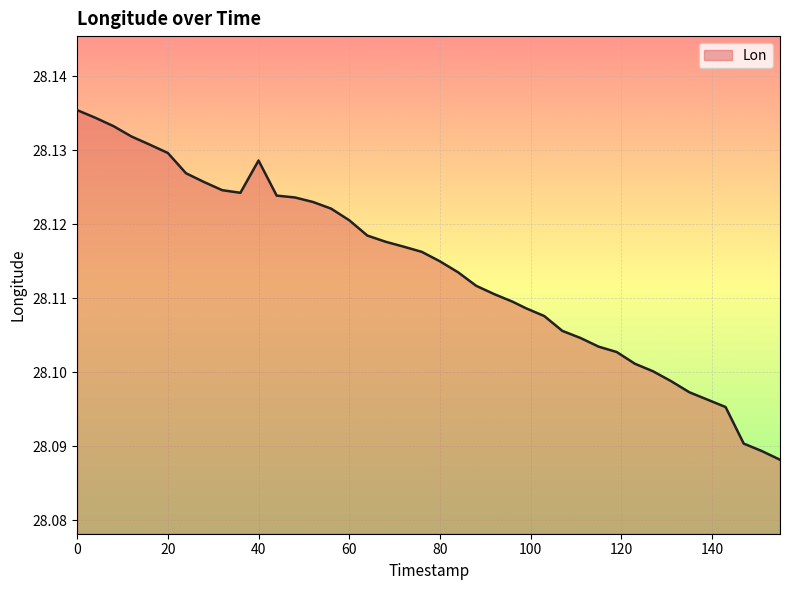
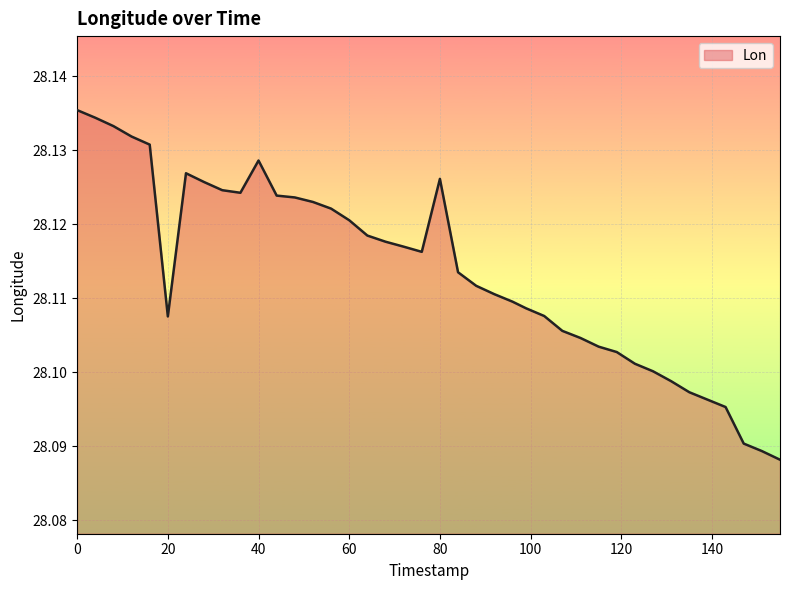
  {
    "0": 28.135,
-   "20": 28.130,
+   "20": 28.108,
    "40": 28.129,
    "60": 28.121,
-   "80": 28.115
+   "80": 28.126
  }
